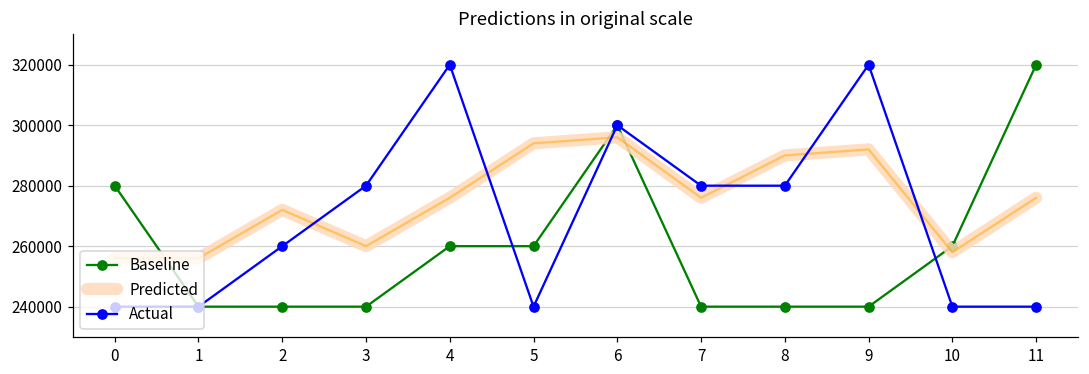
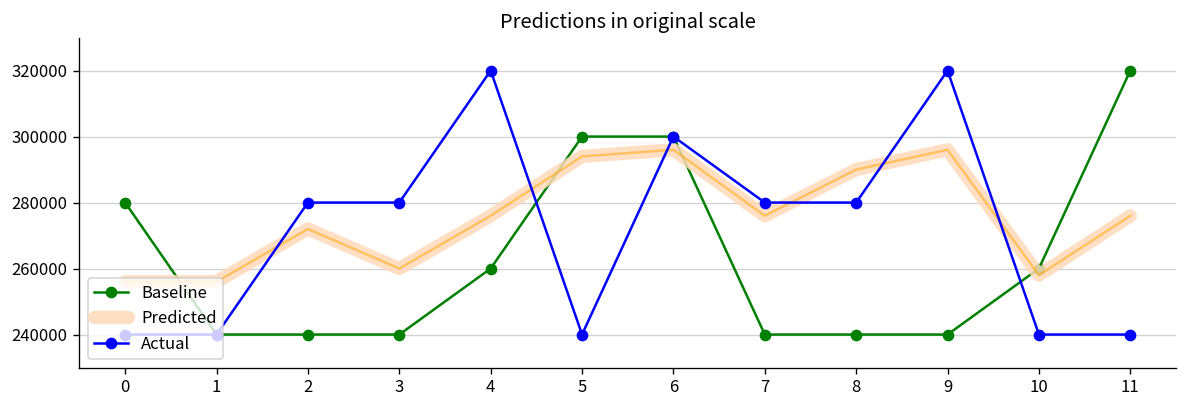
  {
    "Baseline": {
      "0": 280000,
      "2": 240000,
      "3": 240000,
      "4": 260000,
-     "5": 260000,
+     "5": 300000,
      "7": 240000,
      "8": 240000,
      "9": 240000,
      "10": 260000,
      "11": 320000
    },
    "Predicted": {
      "2": 272000,
      "3": 260000,
      "4": 276000,
      "5": 294000,
      "6": 296000,
      "7": 276000,
      "8": 290000,
-     "9": 292000,
+     "9": 296000,
      "10": 258000,
      "11": 276000
    },
    "Actual": {
-     "2": 260000,
+     "2": 280000,
      "3": 280000,
      "4": 320000,
      "5": 240000,
      "7": 280000,
      "8": 280000,
      "9": 320000,
      "10": 240000,
      "11": 240000
    }
  }
